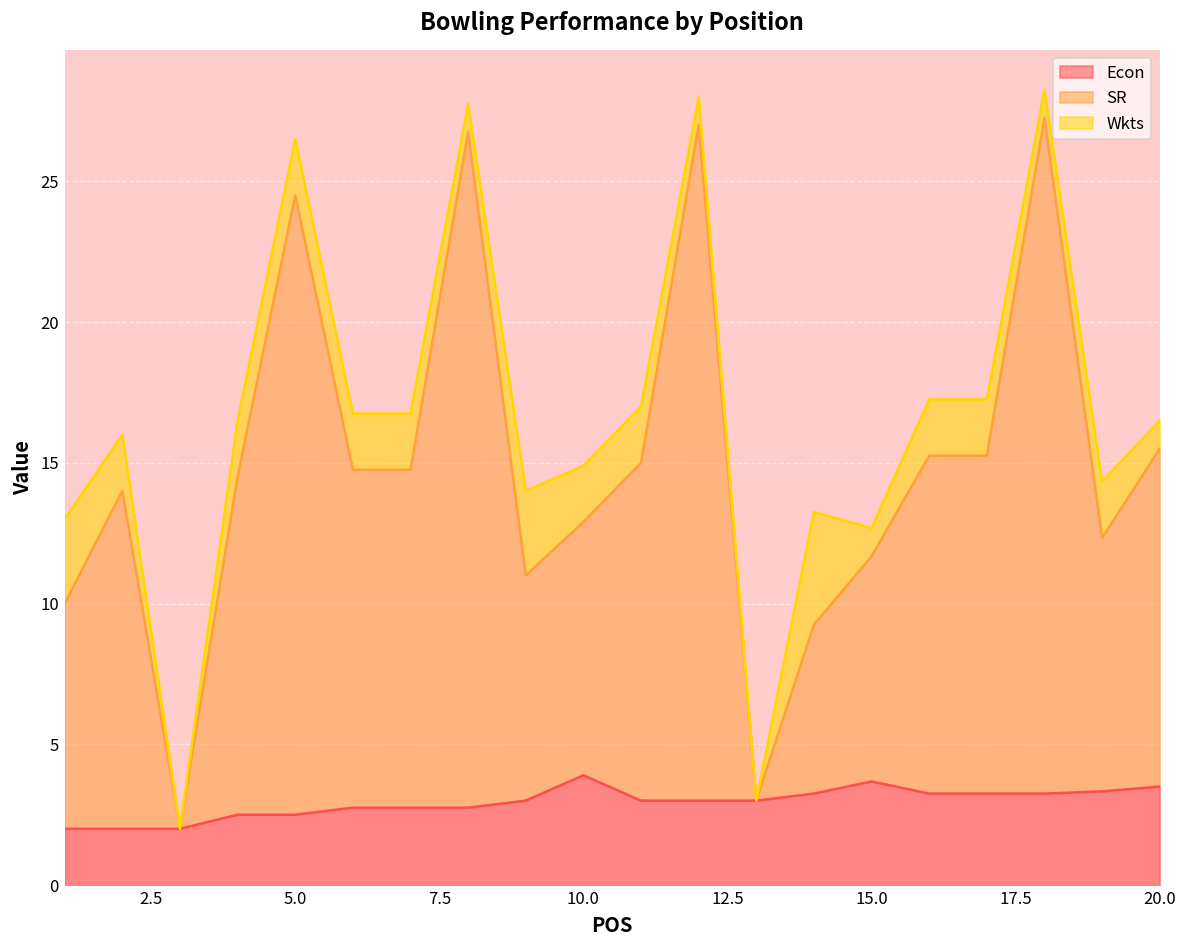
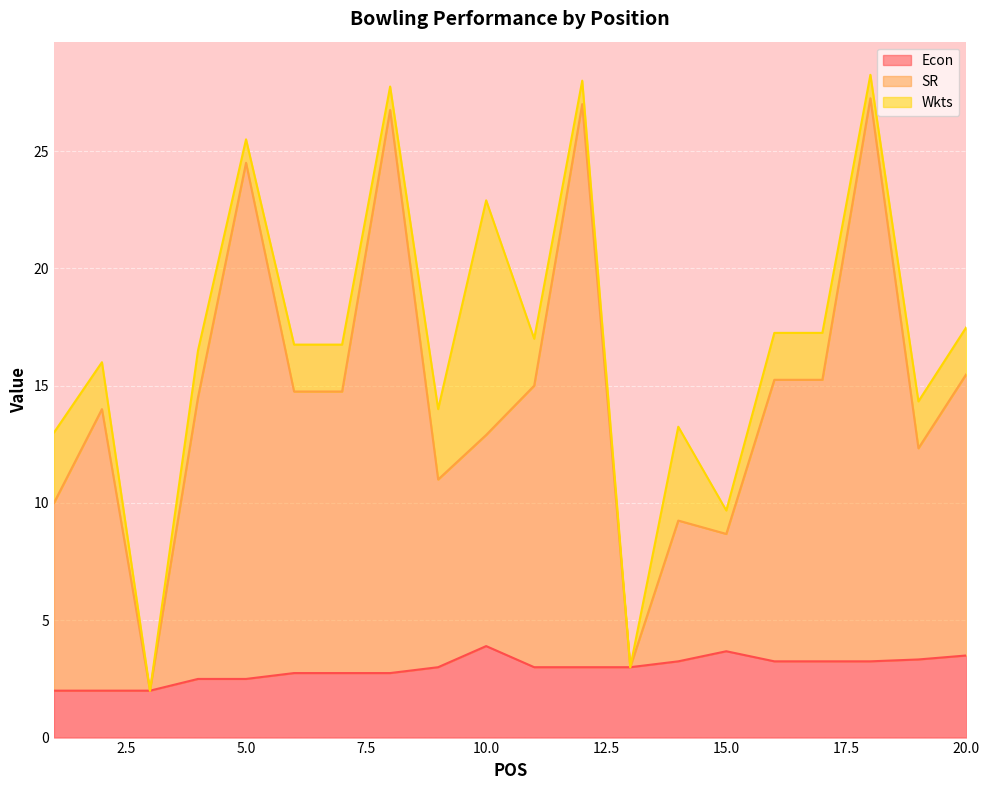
  {
    "Econ": {
      "5.0": 2.5,
      "10.0": 4,
      "15.0": 3.7,
      "20.0": 3.5
    },
    "SR": {
      "5.0": 22,
      "10.0": 9,
-     "15.0": 8,
+     "15.0": 5,
      "20.0": 12
    },
    "Wkts": {
-     "5.0": 2,
-     "10.0": 2,
+     "5.0": 1,
+     "10.0": 10,
      "15.0": 1,
-     "20.0": 1
+     "20.0": 2
    }
  }
